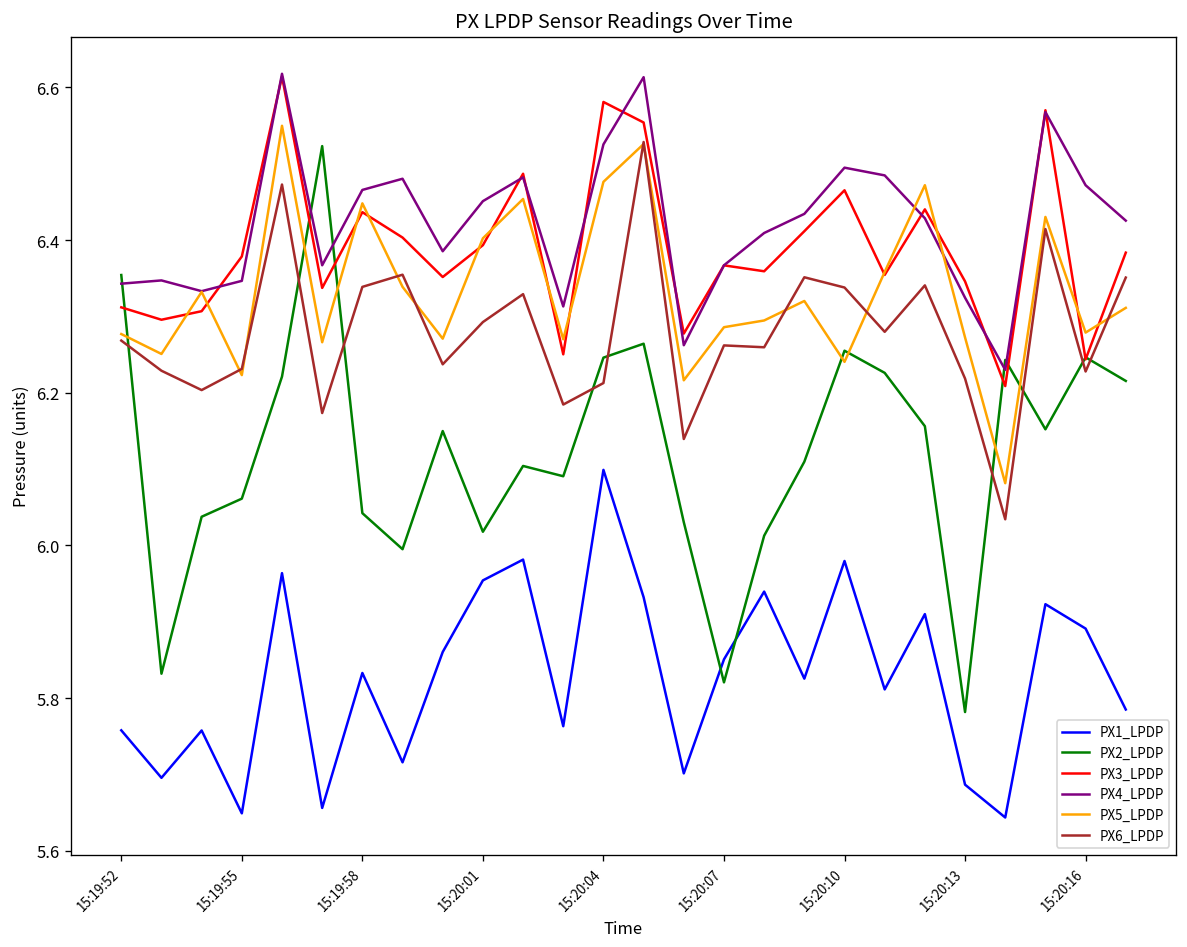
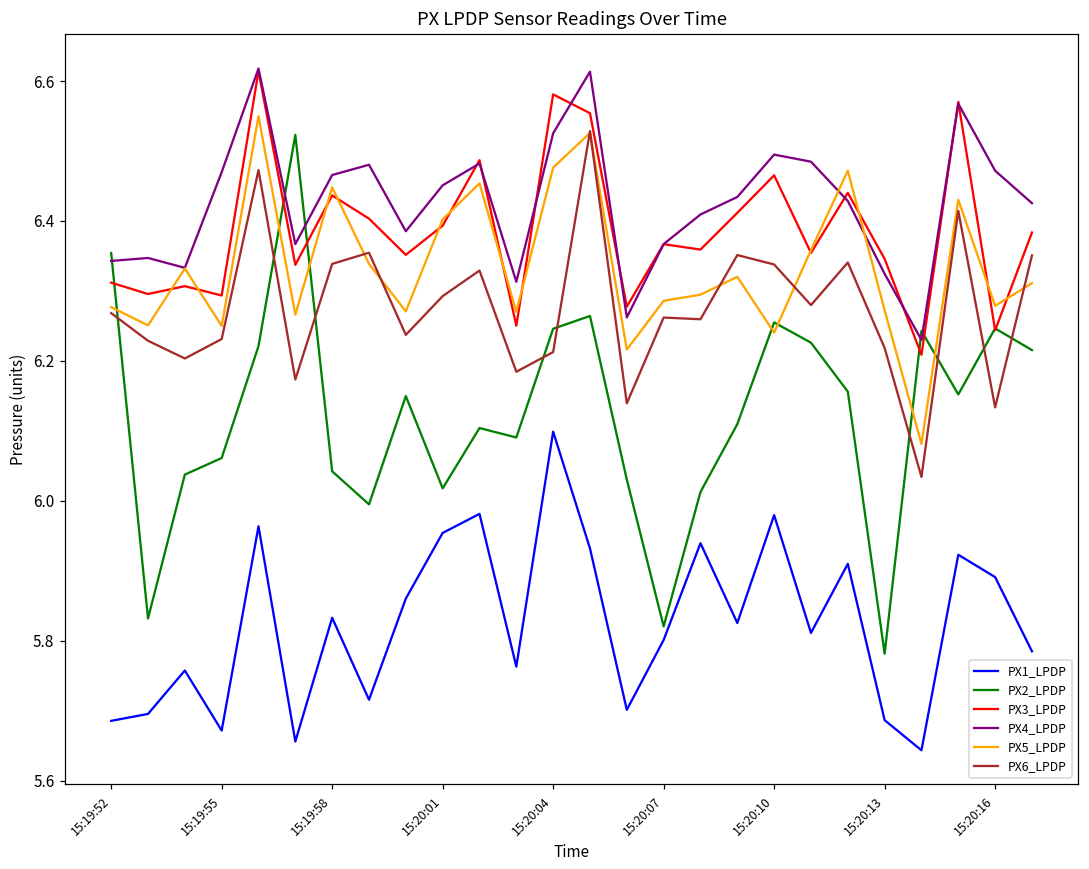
  {
    "PX1_LPDP": {
-     "15:19:52": 5.76,
-     "15:19:55": 5.65,
+     "15:19:52": 5.69,
+     "15:19:55": 5.67,
      "15:19:58": 5.83,
      "15:20:01": 5.95,
      "15:20:04": 6.10,
-     "15:20:07": 5.85,
+     "15:20:07": 5.80,
      "15:20:10": 5.98,
      "15:20:13": 5.69,
      "15:20:16": 5.89
    },
    "PX2_LPDP": {
      "15:19:52": 6.35,
      "15:19:55": 6.06,
      "15:19:58": 6.04,
      "15:20:01": 6.02,
      "15:20:04": 6.25,
      "15:20:07": 5.82,
      "15:20:10": 6.26,
      "15:20:13": 5.78
    },
    "PX3_LPDP": {
      "15:19:52": 6.31,
-     "15:19:55": 6.38,
+     "15:19:55": 6.29,
      "15:19:58": 6.44,
      "15:20:01": 6.39,
      "15:20:04": 6.58,
      "15:20:10": 6.47,
      "15:20:13": 6.35
    },
    "PX4_LPDP": {
      "15:19:52": 6.34,
-     "15:19:55": 6.35,
+     "15:19:55": 6.47,
      "15:19:58": 6.47,
      "15:20:01": 6.45,
      "15:20:04": 6.53,
      "15:20:10": 6.49,
      "15:20:13": 6.32,
      "15:20:16": 6.47
    },
    "PX5_LPDP": {
      "15:19:52": 6.28,
-     "15:19:55": 6.22,
+     "15:19:55": 6.25,
      "15:19:58": 6.45,
      "15:20:01": 6.40,
      "15:20:04": 6.48,
      "15:20:07": 6.29,
      "15:20:10": 6.24,
      "15:20:13": 6.27,
      "15:20:16": 6.28
    },
    "PX6_LPDP": {
      "15:19:52": 6.27,
      "15:19:55": 6.23,
      "15:19:58": 6.34,
      "15:20:01": 6.29,
      "15:20:04": 6.21,
      "15:20:07": 6.26,
      "15:20:10": 6.34,
      "15:20:13": 6.22,
-     "15:20:16": 6.23
+     "15:20:16": 6.13
    }
  }
